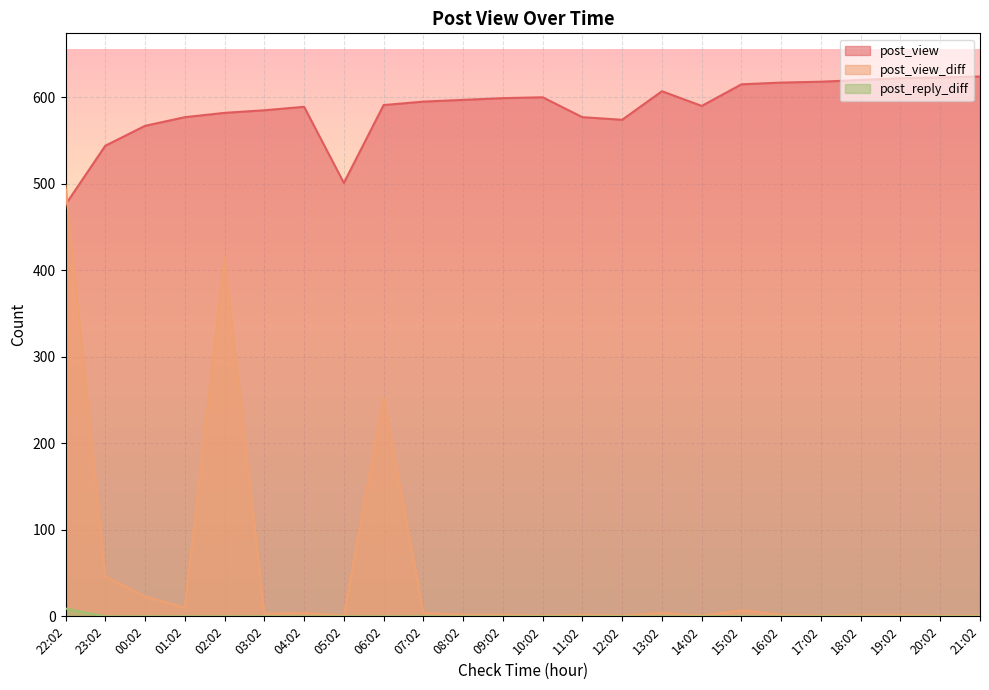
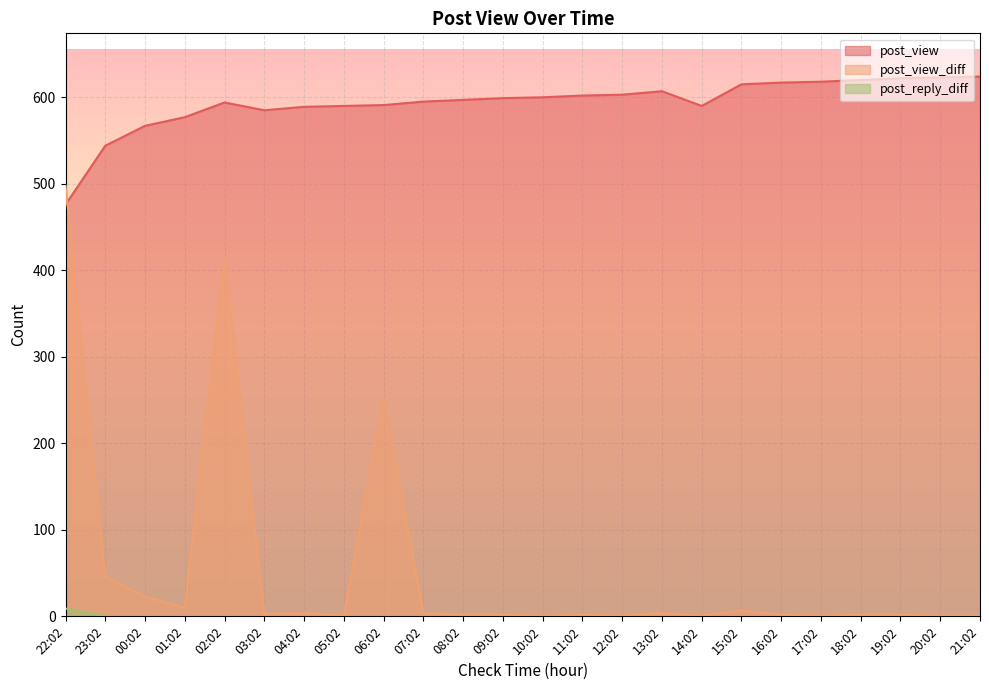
  {
    "post_view": {
      "22:02": 480,
      "23:02": 540,
      "00:02": 570,
      "01:02": 580,
-     "02:02": 580,
+     "02:02": 590,
      "03:02": 590,
      "04:02": 590,
-     "05:02": 500,
+     "05:02": 590,
      "06:02": 590,
      "07:02": 600,
      "08:02": 600,
      "09:02": 600,
      "10:02": 600,
-     "11:02": 580,
-     "12:02": 570,
+     "11:02": 600,
+     "12:02": 600,
      "13:02": 610,
      "14:02": 590,
      "15:02": 620,
      "16:02": 620,
      "17:02": 620,
      "21:02": 620
    },
    "post_view_diff": {
      "22:02": 500,
      "23:02": 50,
      "00:02": 20,
      "01:02": 10,
      "02:02": 420,
      "03:02": 0,
      "04:02": 0,
      "06:02": 250,
      "07:02": 0,
      "13:02": 0,
      "15:02": 10
    },
    "post_reply_diff": {
      "22:02": 10,
      "23:02": 0,
      "00:02": 0,
      "01:02": 0,
      "02:02": 0,
      "03:02": 0,
      "04:02": 0,
      "06:02": 0,
      "07:02": 0,
      "13:02": 0,
      "15:02": 0
    }
  }
